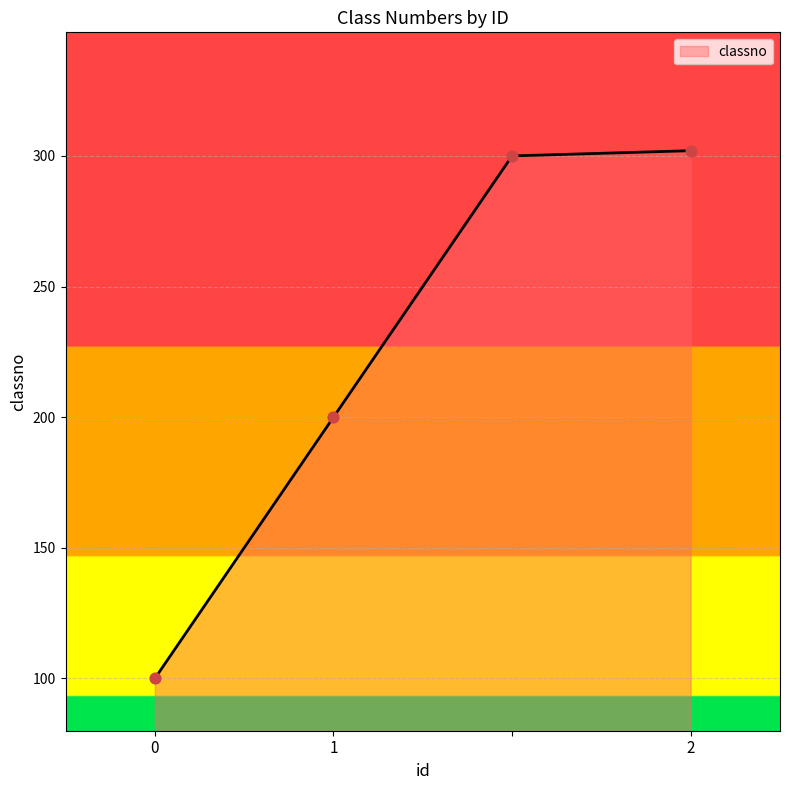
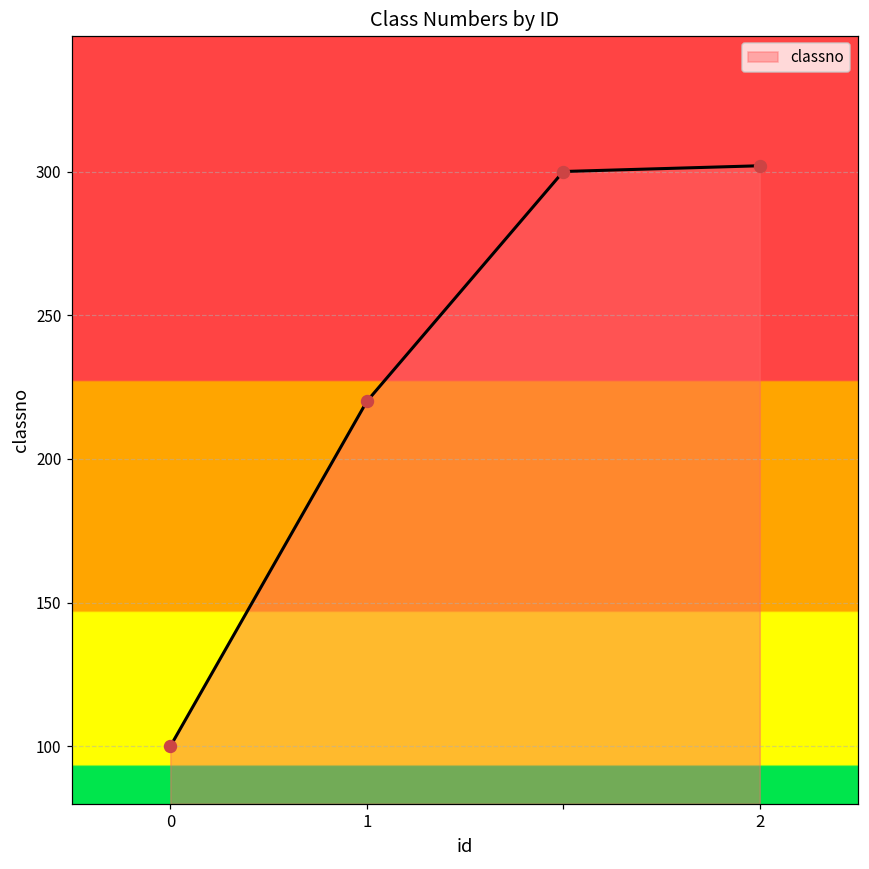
  {
    "0": 100,
-   "1": 200,
+   "1": 220,
    "2": 302
  }
